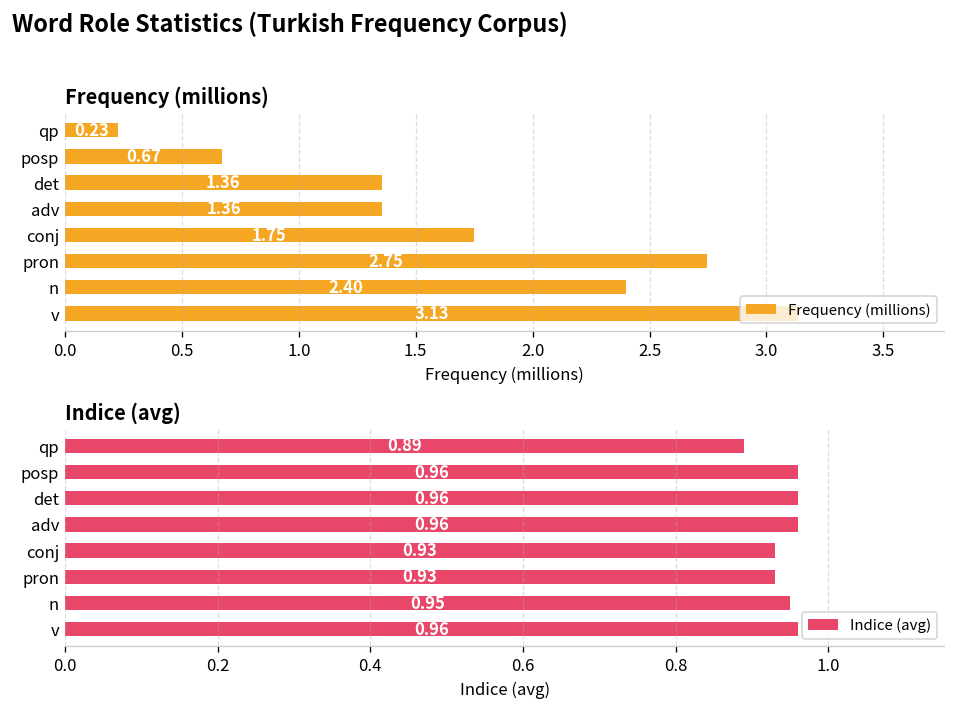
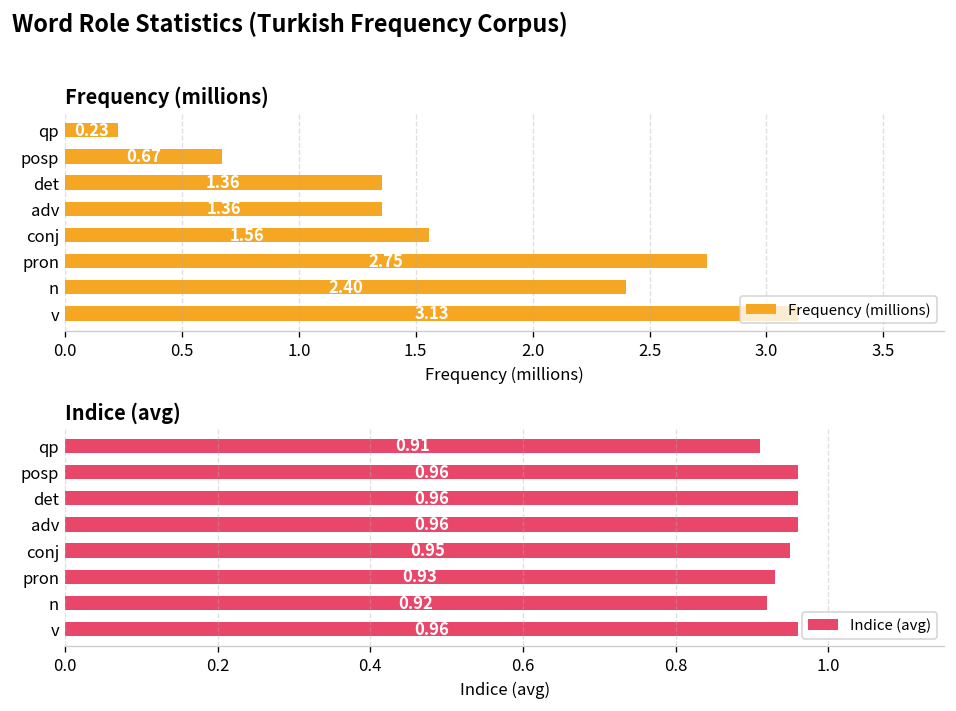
  {
    "Frequency (millions)": {
      "qp": 0.23,
      "posp": 0.67,
      "det": 1.36,
      "adv": 1.36,
-     "conj": 1.75,
+     "conj": 1.56,
      "pron": 2.75,
      "n": 2.40
    },
    "Indice (avg)": {
-     "qp": 0.89,
+     "qp": 0.91,
      "posp": 0.96,
      "det": 0.96,
      "adv": 0.96,
-     "conj": 0.93,
+     "conj": 0.95,
      "pron": 0.93,
-     "n": 0.95,
+     "n": 0.92,
      "v": 0.96
    }
  }
